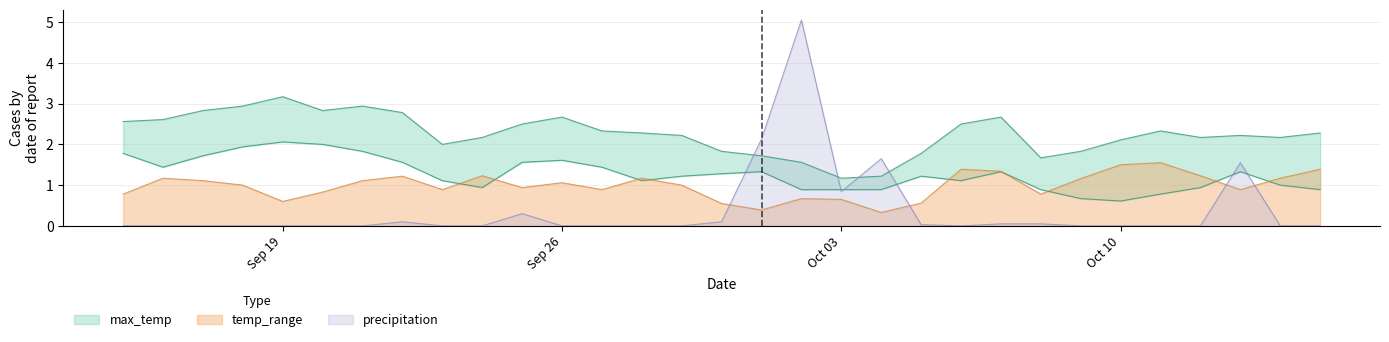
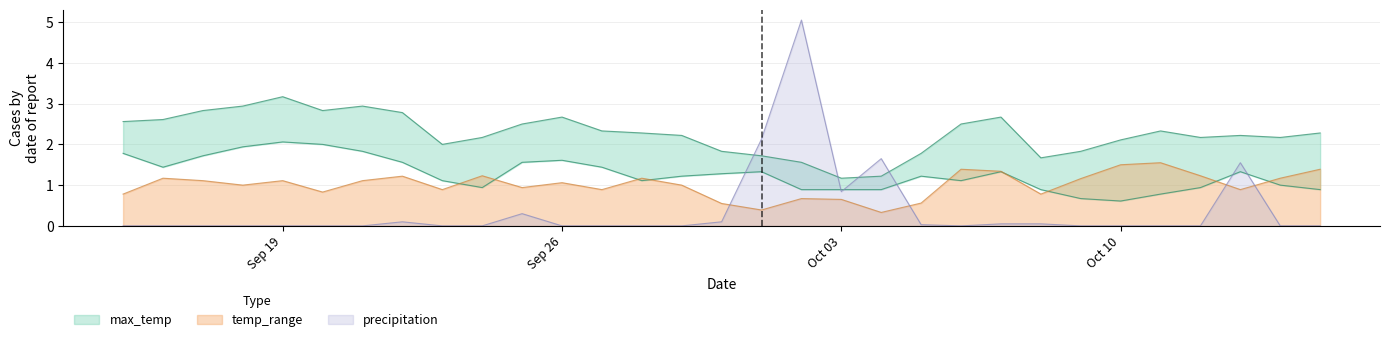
  {
    "temp_range": {
-     "Sep 19": 0.6,
+     "Sep 19": 1.1,
      "Sep 26": 1.1,
      "Oct 03": 0.7,
      "Oct 10": 1.5
    }
  }
